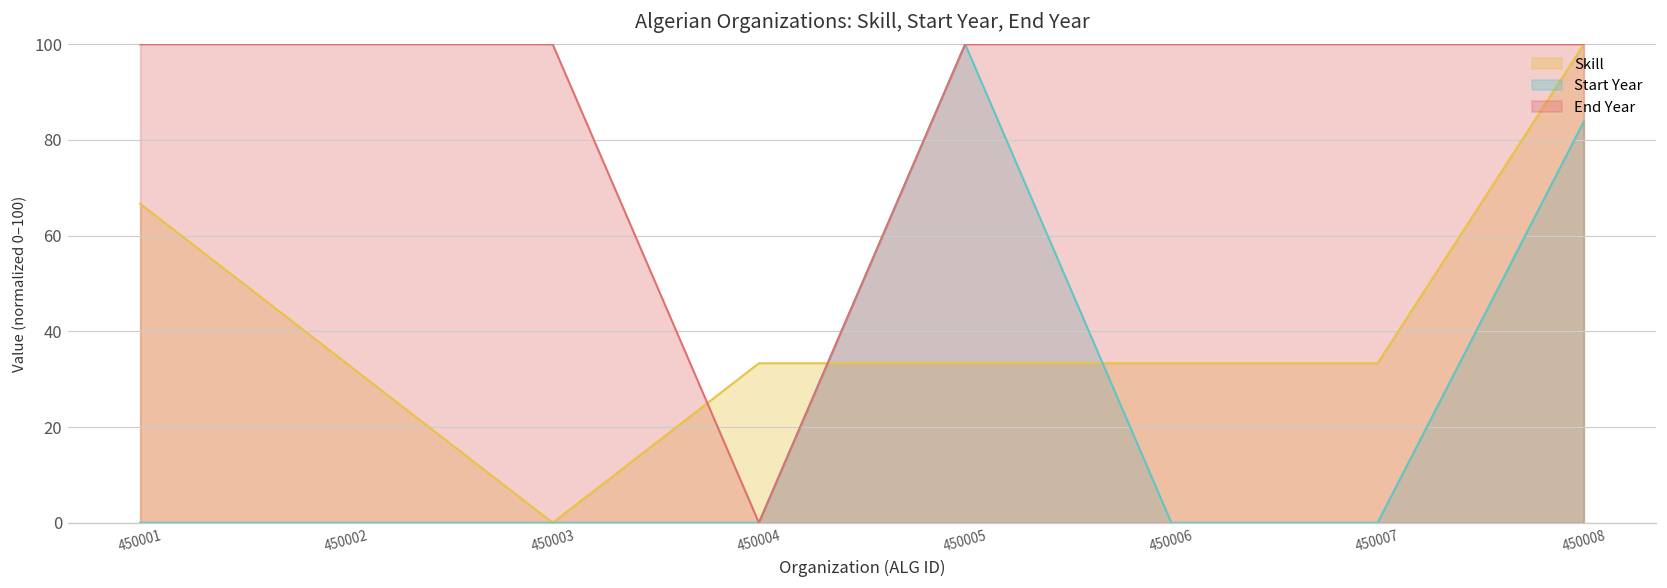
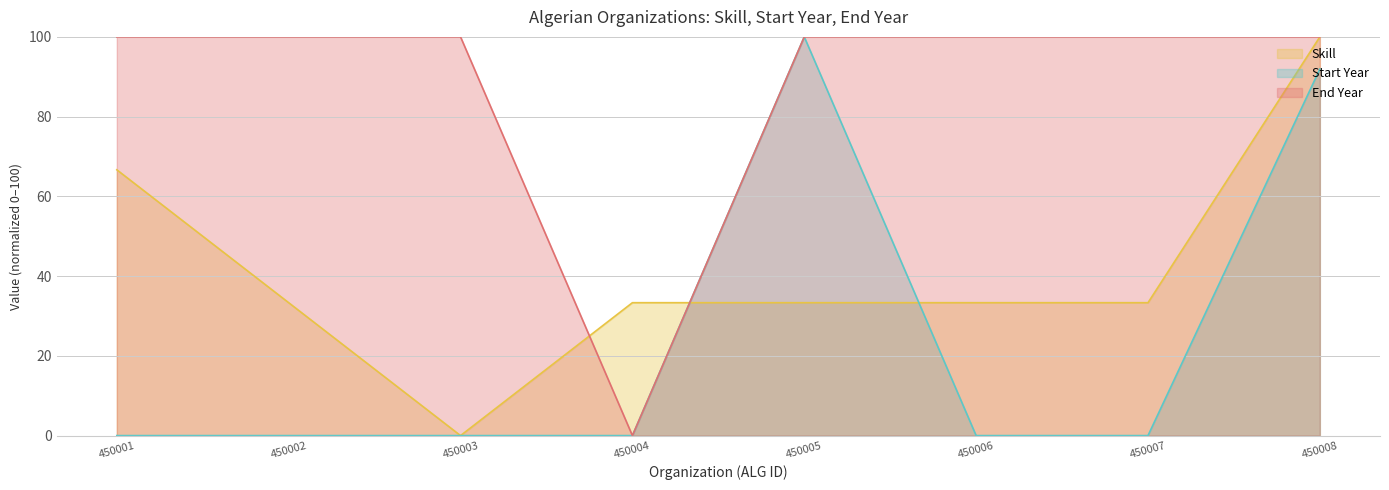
  {
    "Start Year": {
      "450001": 0,
      "450002": 0,
      "450006": 0,
      "450007": 0,
-     "450008": 84
+     "450008": 92
    }
  }
